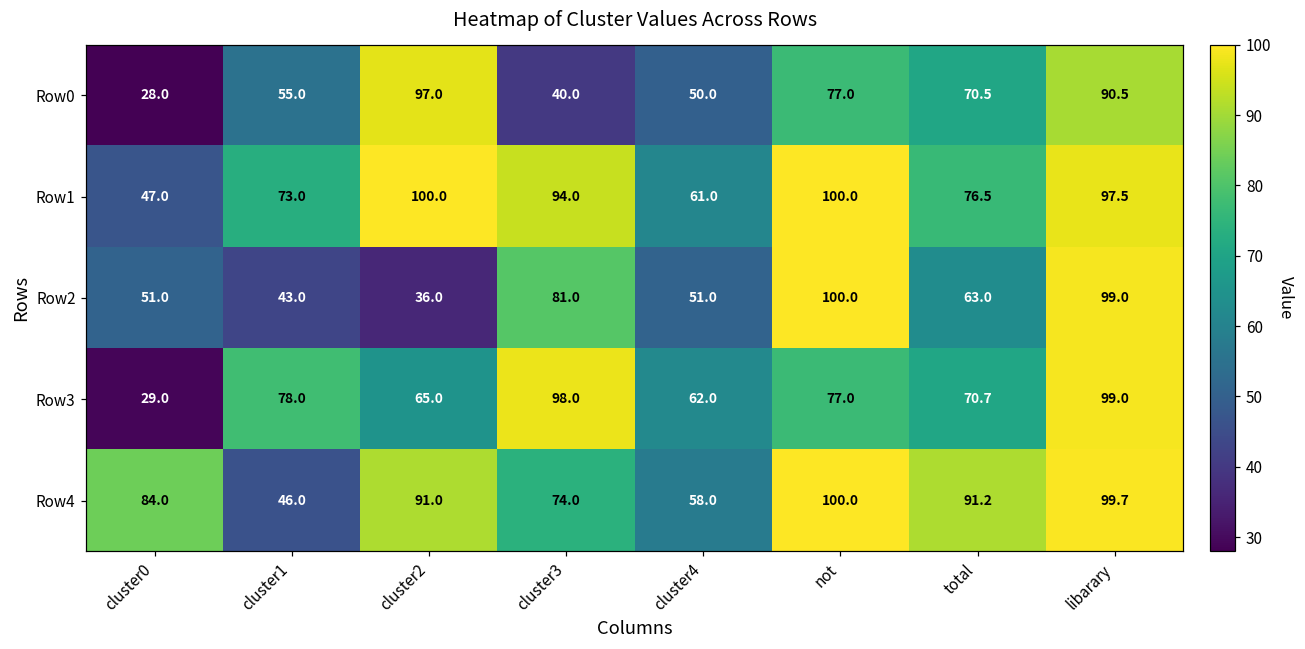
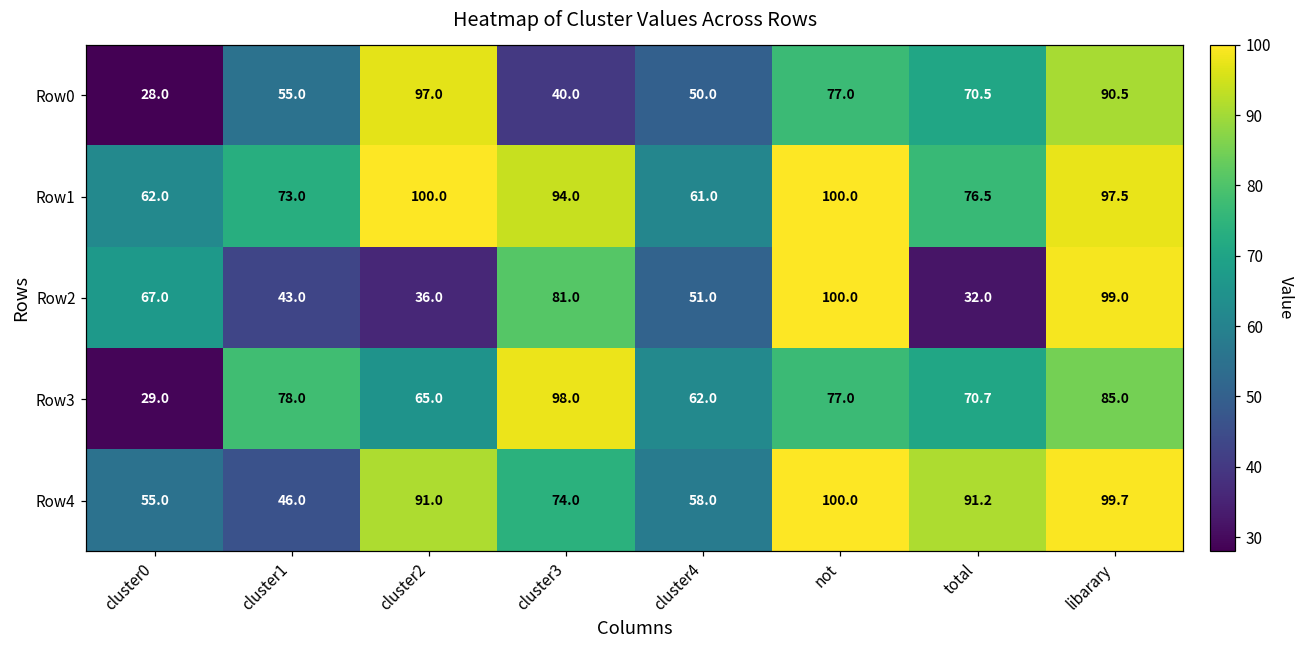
  {
    "Row0": {
      "cluster0": 28.0,
      "cluster1": 55.0,
      "cluster2": 97.0,
      "cluster3": 40.0,
      "cluster4": 50.0,
      "not": 77.0,
      "total": 70.5,
      "libarary": 90.5
    },
    "Row1": {
-     "cluster0": 47.0,
+     "cluster0": 62.0,
      "cluster1": 73.0,
      "cluster2": 100.0,
      "cluster3": 94.0,
      "cluster4": 61.0,
      "not": 100.0,
      "total": 76.5,
      "libarary": 97.5
    },
    "Row2": {
-     "cluster0": 51.0,
+     "cluster0": 67.0,
      "cluster1": 43.0,
      "cluster2": 36.0,
      "cluster3": 81.0,
      "cluster4": 51.0,
      "not": 100.0,
-     "total": 63.0,
+     "total": 32.0,
      "libarary": 99.0
    },
    "Row3": {
      "cluster0": 29.0,
      "cluster1": 78.0,
      "cluster2": 65.0,
      "cluster3": 98.0,
      "cluster4": 62.0,
      "not": 77.0,
      "total": 70.7,
-     "libarary": 99.0
+     "libarary": 85.0
    },
    "Row4": {
-     "cluster0": 84.0,
+     "cluster0": 55.0,
      "cluster1": 46.0,
      "cluster2": 91.0,
      "cluster3": 74.0,
      "cluster4": 58.0,
      "not": 100.0,
      "total": 91.2,
      "libarary": 99.7
    }
  }
